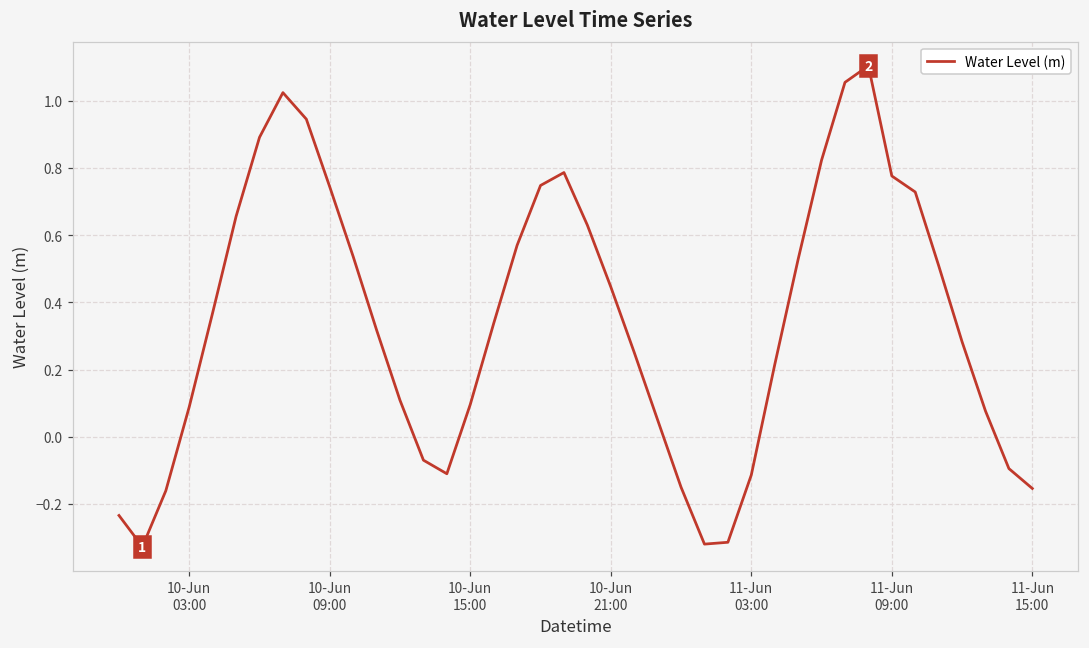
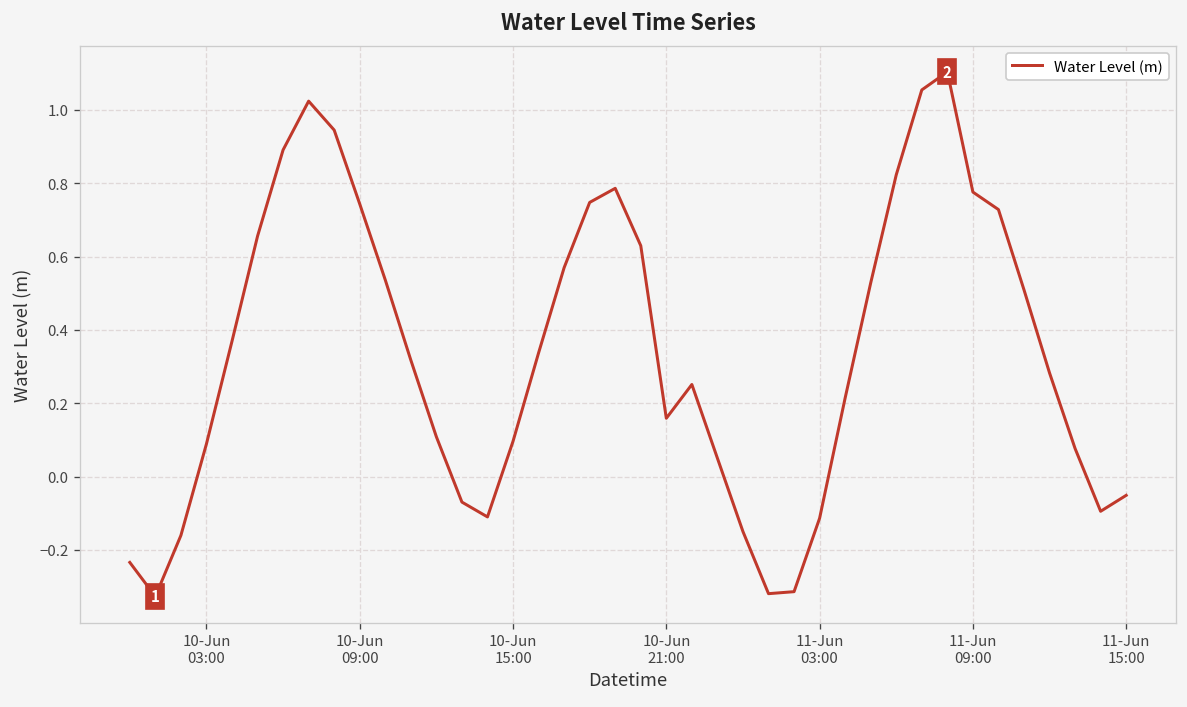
  {
    "10-Jun 03:00": 0.09,
    "10-Jun 09:00": 0.74,
    "10-Jun 15:00": 0.10,
-   "10-Jun 21:00": 0.45,
+   "10-Jun 21:00": 0.16,
    "11-Jun 03:00": -0.11,
    "11-Jun 09:00": 0.78,
-   "11-Jun 15:00": -0.15
+   "11-Jun 15:00": -0.05
  }
